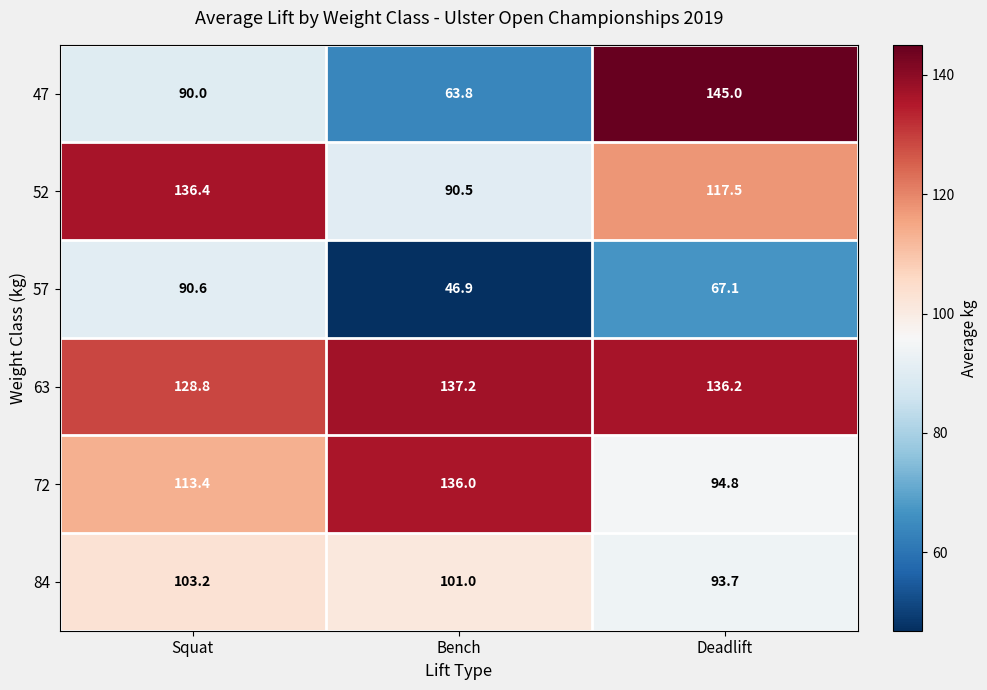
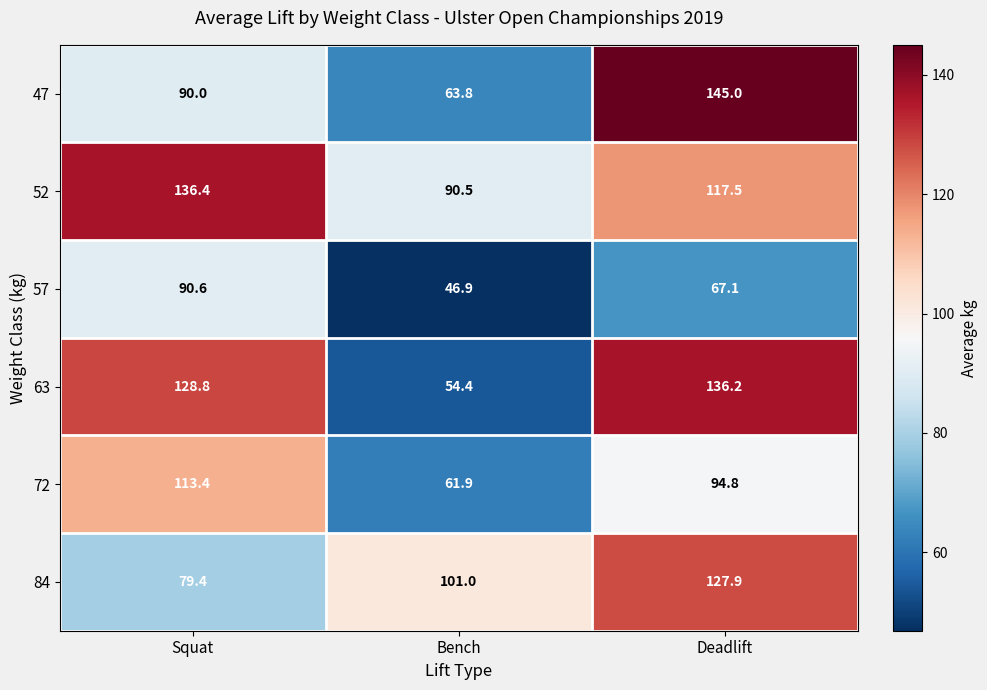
  {
    "47": {
      "Squat": 90.0,
      "Bench": 63.8,
      "Deadlift": 145.0
    },
    "52": {
      "Squat": 136.4,
      "Bench": 90.5,
      "Deadlift": 117.5
    },
    "57": {
      "Squat": 90.6,
      "Bench": 46.9,
      "Deadlift": 67.1
    },
    "63": {
      "Squat": 128.8,
-     "Bench": 137.2,
+     "Bench": 54.4,
      "Deadlift": 136.2
    },
    "72": {
      "Squat": 113.4,
-     "Bench": 136.0,
+     "Bench": 61.9,
      "Deadlift": 94.8
    },
    "84": {
-     "Squat": 103.2,
+     "Squat": 79.4,
      "Bench": 101.0,
-     "Deadlift": 93.7
+     "Deadlift": 127.9
    }
  }
